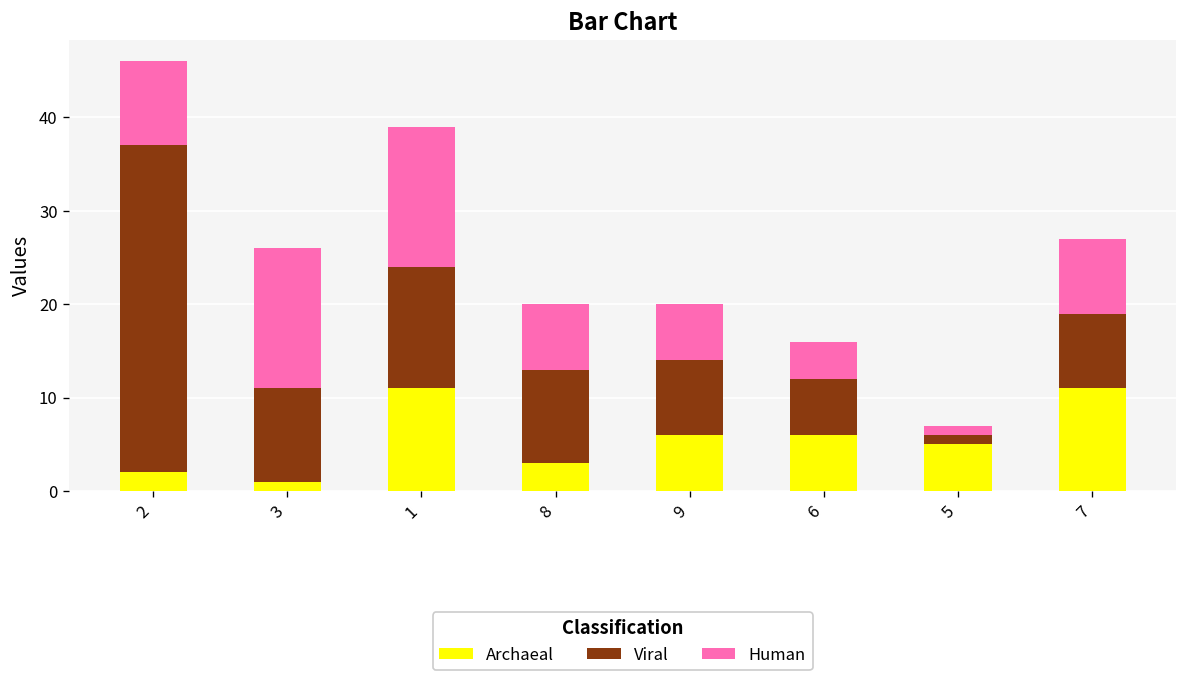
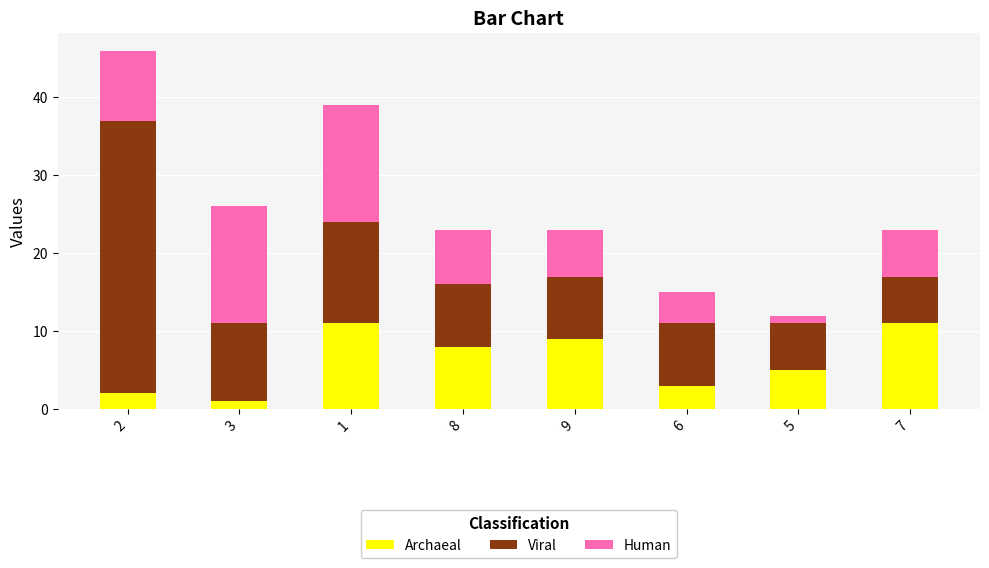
  {
    "Archaeal": {
      "2": 2,
      "3": 1,
      "1": 11,
-     "8": 3,
-     "9": 6,
-     "6": 6,
+     "8": 8,
+     "9": 9,
+     "6": 3,
      "5": 5,
      "7": 11
    },
    "Viral": {
      "2": 35,
      "3": 10,
      "1": 13,
-     "8": 10,
+     "8": 8,
      "9": 8,
-     "6": 6,
-     "5": 1,
-     "7": 8
+     "6": 8,
+     "5": 6,
+     "7": 6
    },
    "Human": {
      "2": 9,
      "3": 15,
      "1": 15,
      "8": 7,
      "9": 6,
      "6": 4,
      "5": 1,
-     "7": 8
+     "7": 6
    }
  }
